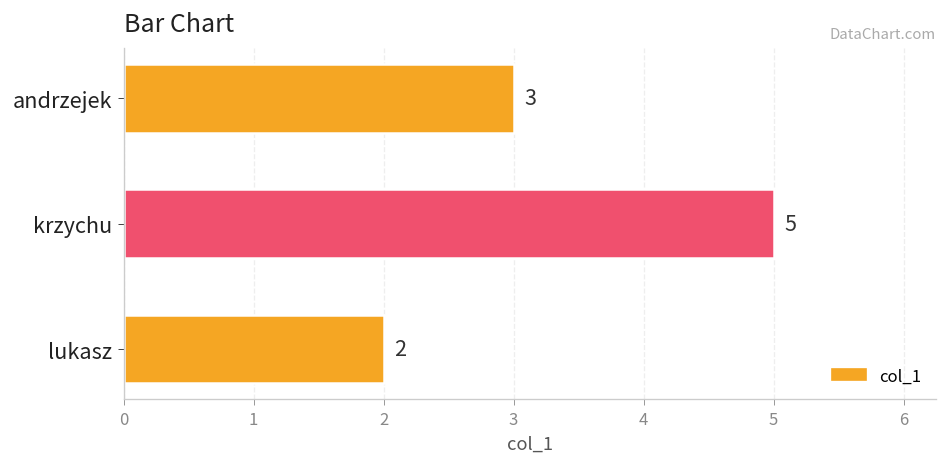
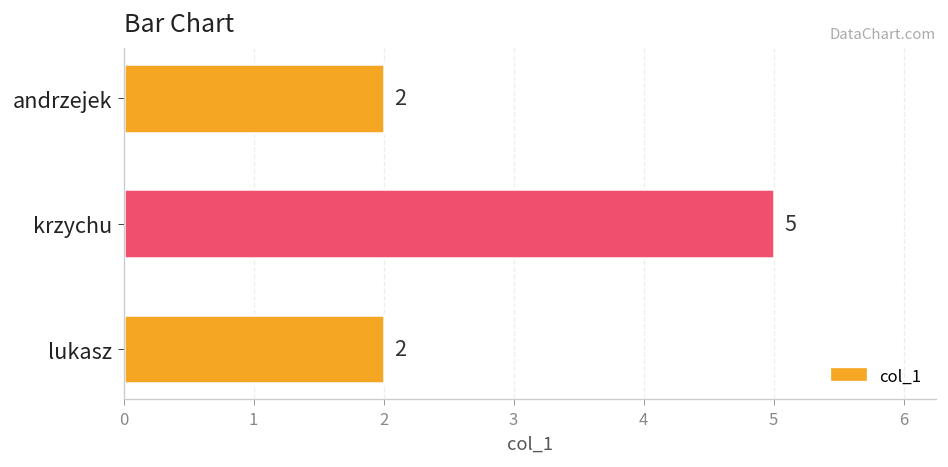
  {
-   "andrzejek": 3,
+   "andrzejek": 2,
    "krzychu": 5,
    "lukasz": 2
  }
